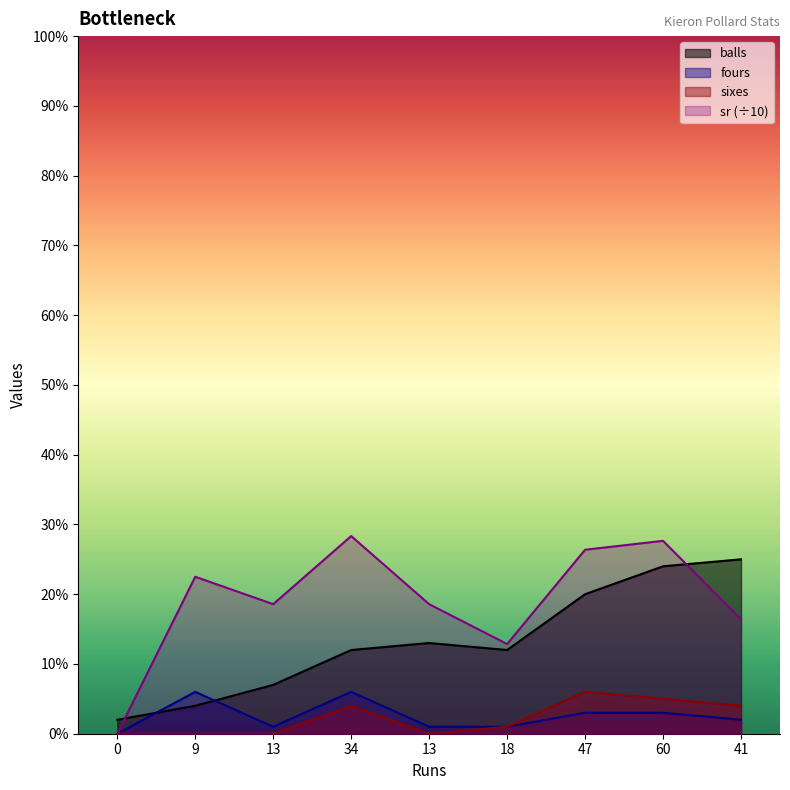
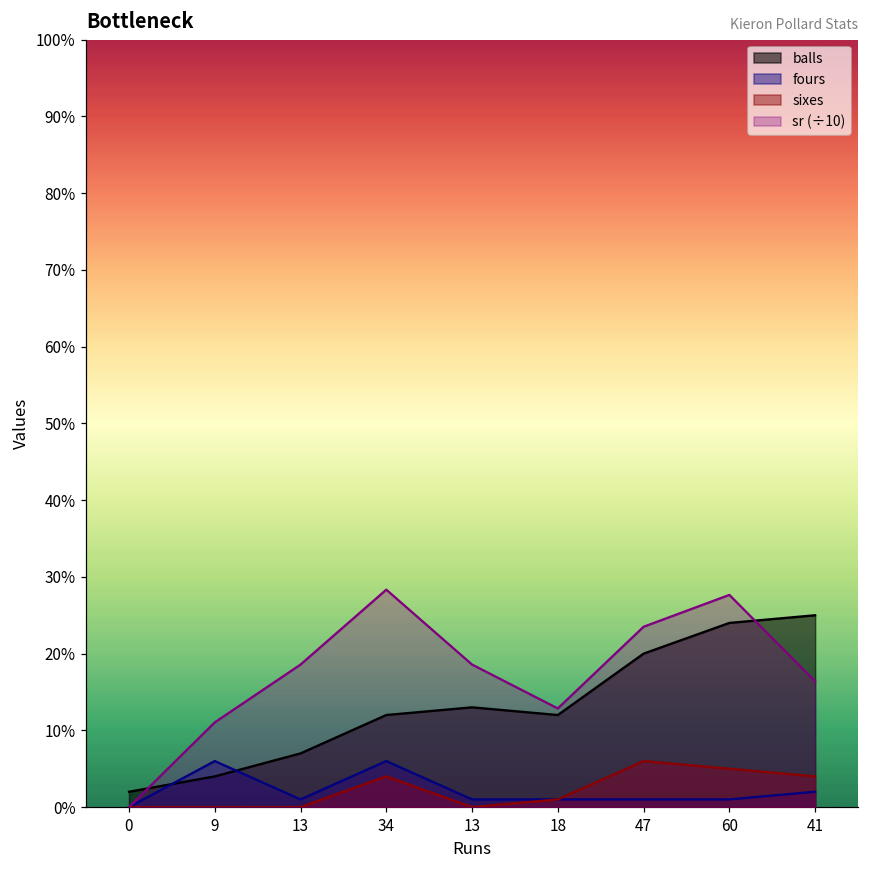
  {
    "balls": {
      "0": "2%",
      "9": "4%",
      "34": "12%",
      "18": "12%",
      "47": "20%",
      "60": "24%",
      "41": "25%"
    },
    "fours": {
      "9": "6%",
      "34": "6%",
-     "47": "3%",
-     "60": "3%",
+     "47": "1%",
+     "60": "1%",
      "41": "2%"
    },
    "sixes": {
      "9": "0%",
      "34": "4%",
      "47": "6%",
      "60": "5%",
      "41": "4%"
    },
    "sr (÷10)": {
-     "9": "23%",
+     "9": "11%",
      "34": "28%",
      "18": "13%",
-     "47": "26%",
+     "47": "24%",
      "60": "28%",
      "41": "16%"
    }
  }
